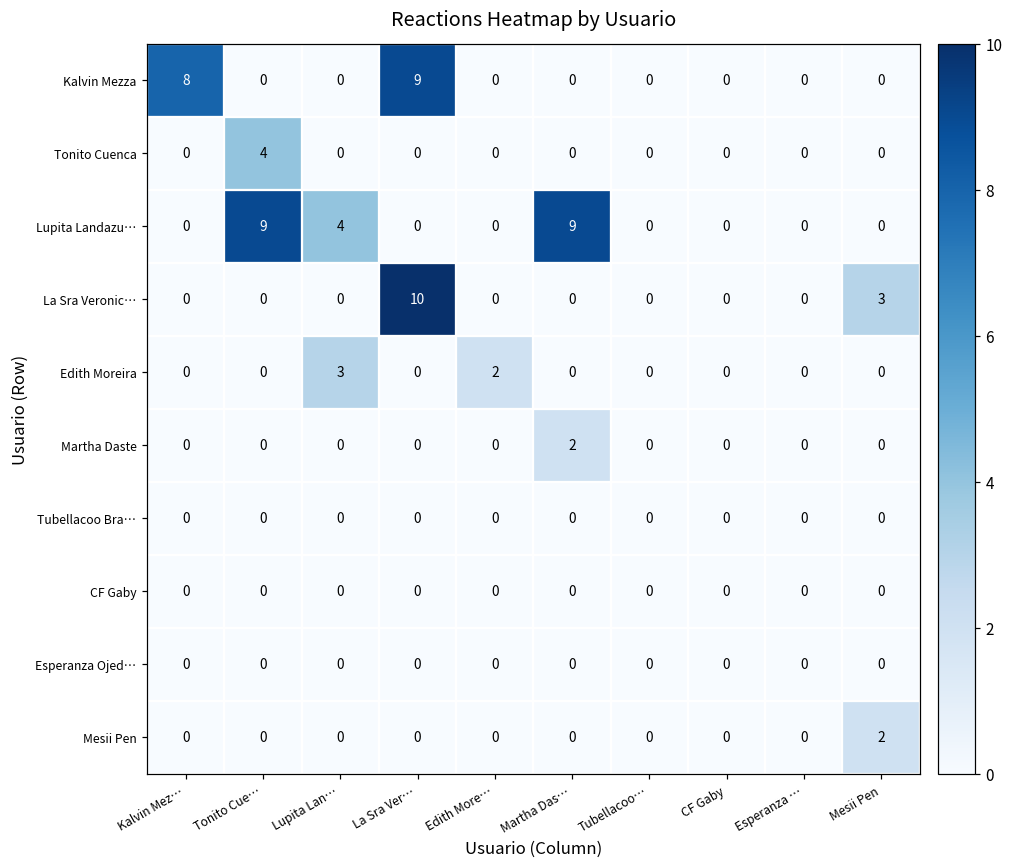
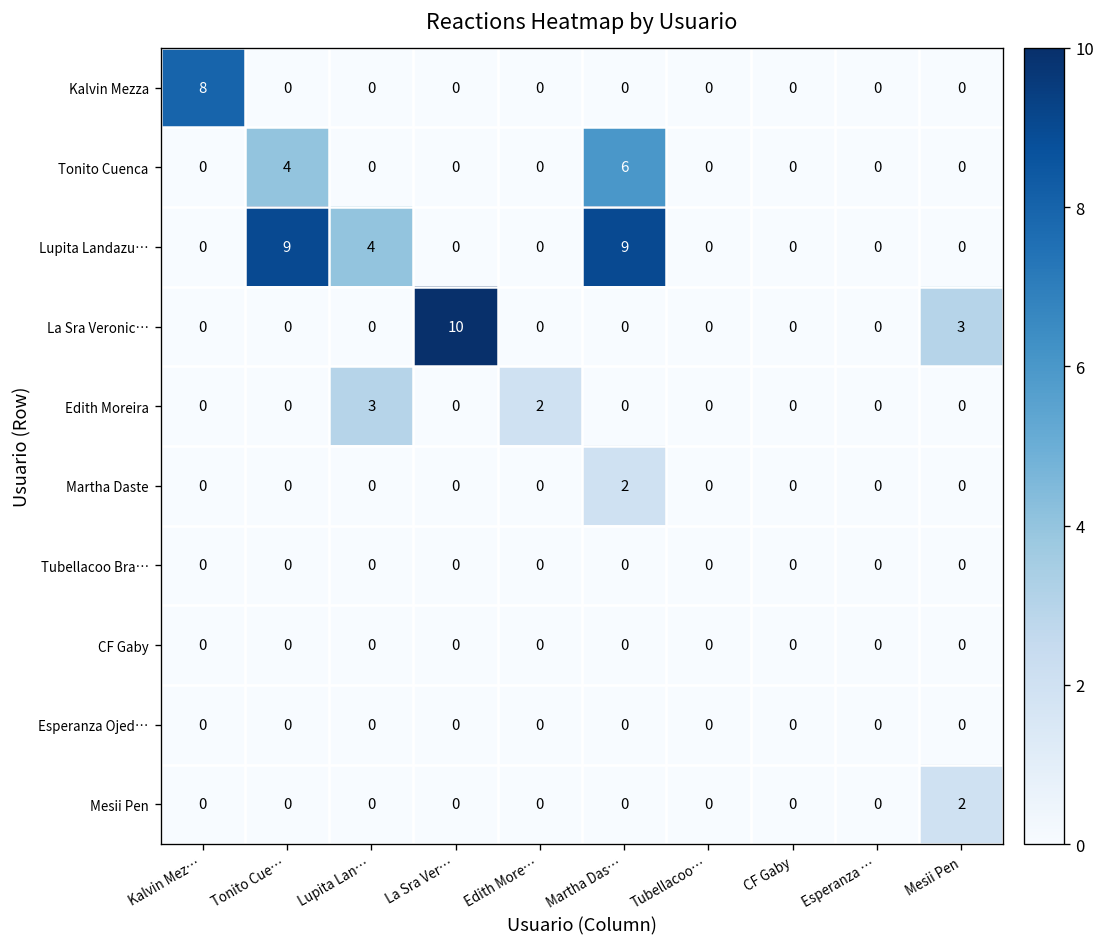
  {
    "Kalvin Mezza": {
      "Kalvin Mez…": 8,
      "Tonito Cue…": 0,
      "Lupita Lan…": 0,
-     "La Sra Ver…": 9,
+     "La Sra Ver…": 0,
      "Edith More…": 0,
      "Martha Das…": 0,
      "Tubellacoo…": 0,
      "CF Gaby": 0,
      "Esperanza …": 0,
      "Mesii Pen": 0
    },
    "Tonito Cuenca": {
      "Kalvin Mez…": 0,
      "Tonito Cue…": 4,
      "Lupita Lan…": 0,
      "La Sra Ver…": 0,
      "Edith More…": 0,
-     "Martha Das…": 0,
+     "Martha Das…": 6,
      "Tubellacoo…": 0,
      "CF Gaby": 0,
      "Esperanza …": 0,
      "Mesii Pen": 0
    },
    "Lupita Landazu…": {
      "Kalvin Mez…": 0,
      "Tonito Cue…": 9,
      "Lupita Lan…": 4,
      "La Sra Ver…": 0,
      "Edith More…": 0,
      "Martha Das…": 9,
      "Tubellacoo…": 0,
      "CF Gaby": 0,
      "Esperanza …": 0,
      "Mesii Pen": 0
    },
    "La Sra Veronic…": {
      "Kalvin Mez…": 0,
      "Tonito Cue…": 0,
      "Lupita Lan…": 0,
      "La Sra Ver…": 10,
      "Edith More…": 0,
      "Martha Das…": 0,
      "Tubellacoo…": 0,
      "CF Gaby": 0,
      "Esperanza …": 0,
      "Mesii Pen": 3
    },
    "Edith Moreira": {
      "Kalvin Mez…": 0,
      "Tonito Cue…": 0,
      "Lupita Lan…": 3,
      "La Sra Ver…": 0,
      "Edith More…": 2,
      "Martha Das…": 0,
      "Tubellacoo…": 0,
      "CF Gaby": 0,
      "Esperanza …": 0,
      "Mesii Pen": 0
    },
    "Martha Daste": {
      "Kalvin Mez…": 0,
      "Tonito Cue…": 0,
      "Lupita Lan…": 0,
      "La Sra Ver…": 0,
      "Edith More…": 0,
      "Martha Das…": 2,
      "Tubellacoo…": 0,
      "CF Gaby": 0,
      "Esperanza …": 0,
      "Mesii Pen": 0
    },
    "Tubellacoo Bra…": {
      "Kalvin Mez…": 0,
      "Tonito Cue…": 0,
      "Lupita Lan…": 0,
      "La Sra Ver…": 0,
      "Edith More…": 0,
      "Martha Das…": 0,
      "Tubellacoo…": 0,
      "CF Gaby": 0,
      "Esperanza …": 0,
      "Mesii Pen": 0
    },
    "CF Gaby": {
      "Kalvin Mez…": 0,
      "Tonito Cue…": 0,
      "Lupita Lan…": 0,
      "La Sra Ver…": 0,
      "Edith More…": 0,
      "Martha Das…": 0,
      "Tubellacoo…": 0,
      "CF Gaby": 0,
      "Esperanza …": 0,
      "Mesii Pen": 0
    },
    "Esperanza Ojed…": {
      "Kalvin Mez…": 0,
      "Tonito Cue…": 0,
      "Lupita Lan…": 0,
      "La Sra Ver…": 0,
      "Edith More…": 0,
      "Martha Das…": 0,
      "Tubellacoo…": 0,
      "CF Gaby": 0,
      "Esperanza …": 0,
      "Mesii Pen": 0
    },
    "Mesii Pen": {
      "Kalvin Mez…": 0,
      "Tonito Cue…": 0,
      "Lupita Lan…": 0,
      "La Sra Ver…": 0,
      "Edith More…": 0,
      "Martha Das…": 0,
      "Tubellacoo…": 0,
      "CF Gaby": 0,
      "Esperanza …": 0,
      "Mesii Pen": 2
    }
  }
